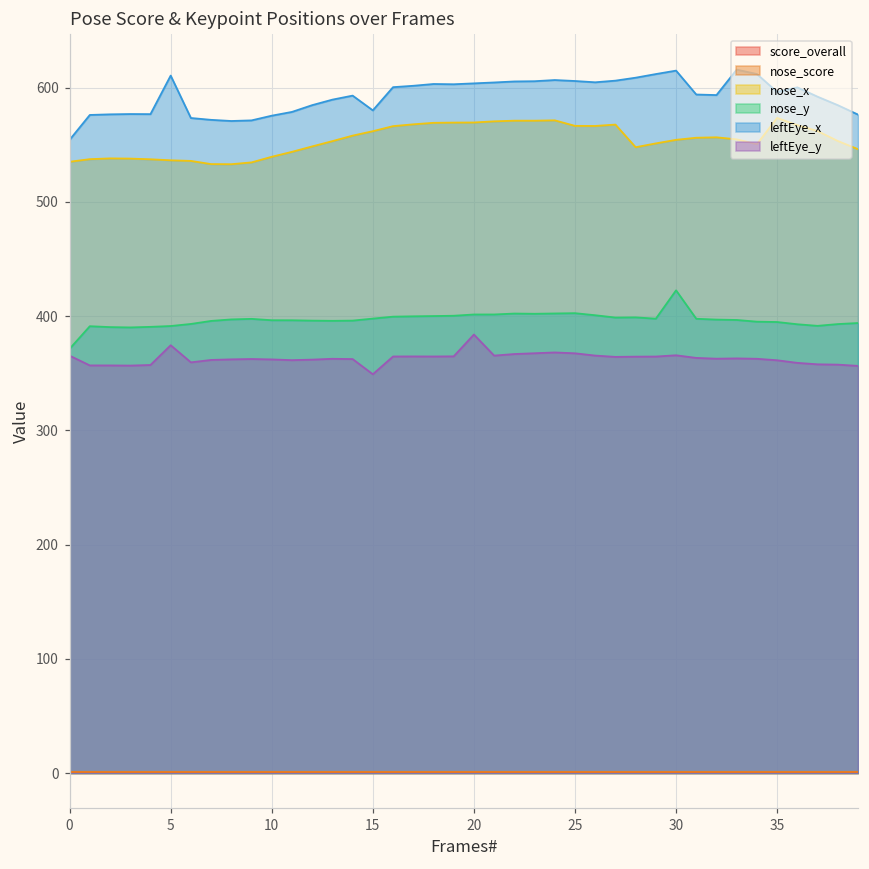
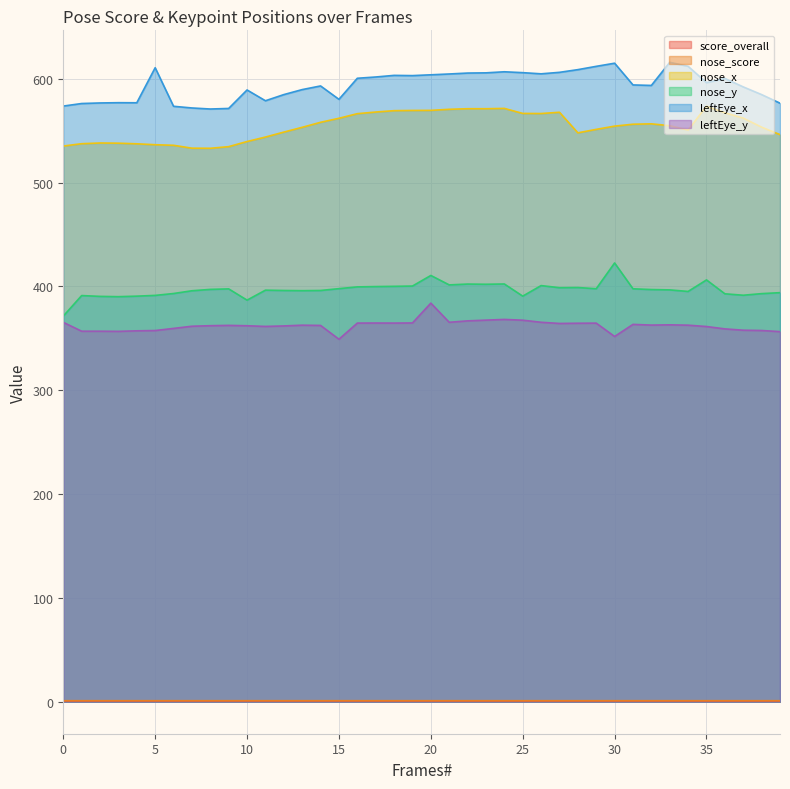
  {
    "nose_y": {
      "0": 371,
      "5": 391,
-     "10": 396,
+     "10": 387,
      "15": 398,
-     "20": 401,
-     "25": 403,
+     "20": 411,
+     "25": 391,
      "30": 423,
-     "35": 395
+     "35": 406
    },
    "leftEye_x": {
-     "0": 554,
+     "0": 574,
      "5": 611,
-     "10": 576,
+     "10": 589,
      "15": 580,
      "20": 604,
      "25": 606,
      "30": 615
    },
    "leftEye_y": {
      "0": 365,
-     "5": 375,
+     "5": 358,
      "10": 362,
      "15": 349,
      "20": 384,
      "25": 367,
-     "30": 366,
+     "30": 352,
      "35": 361
    }
  }
